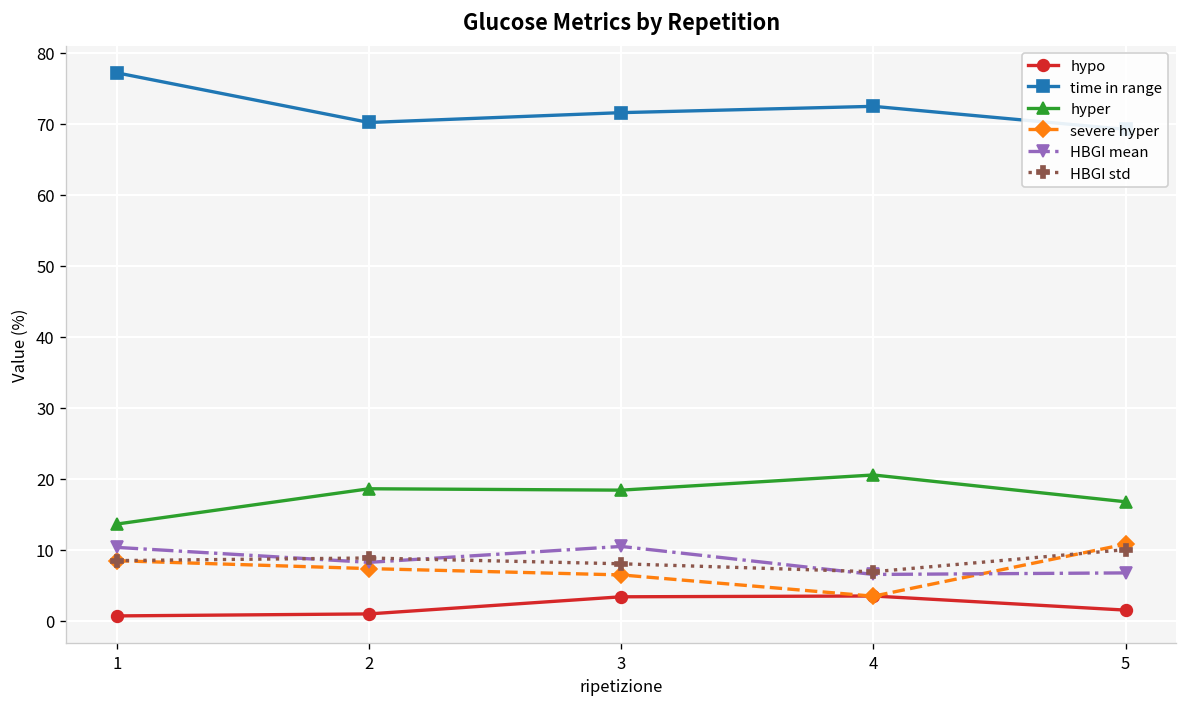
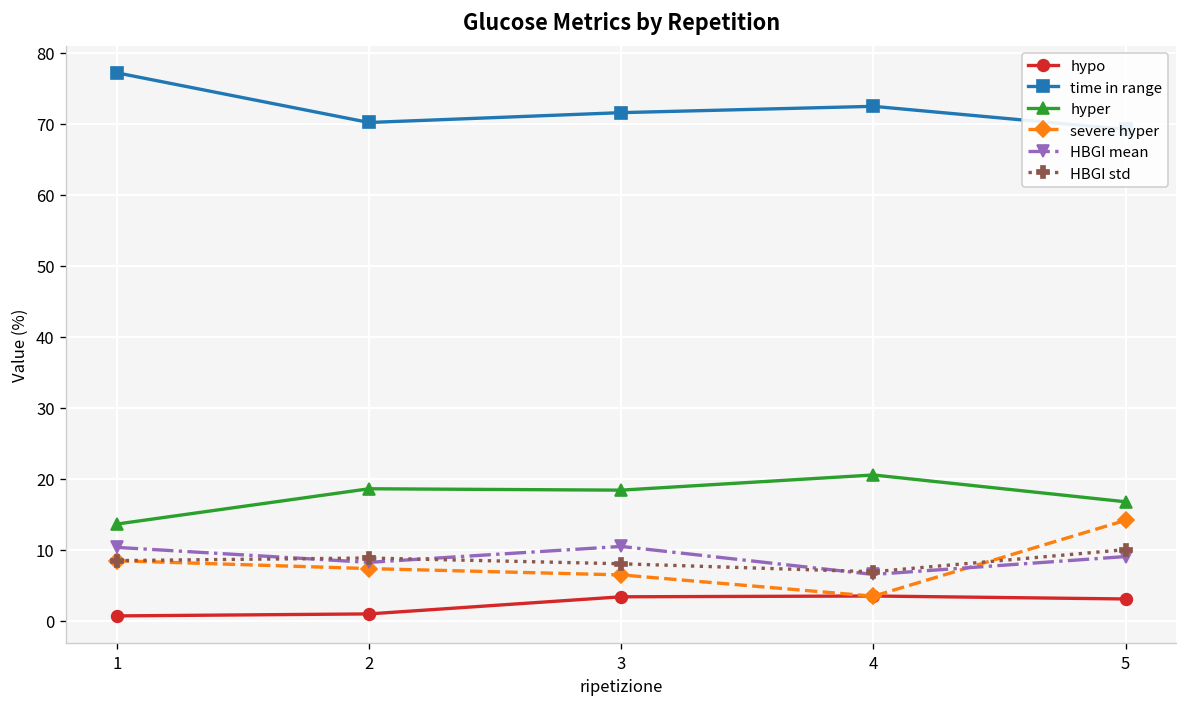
  {
    "hypo": {
      "1": 1,
      "2": 1,
      "3": 3,
-     "5": 2
+     "5": 3
    },
    "time in range": {
      "1": 77,
      "2": 70,
      "3": 72,
      "4": 72
    },
    "hyper": {
      "1": 14,
      "2": 19,
      "3": 18,
      "4": 21,
      "5": 17
    },
    "severe hyper": {
      "2": 7,
      "3": 6,
-     "5": 11
+     "5": 14
    },
    "HBGI mean": {
      "1": 10,
      "2": 8,
      "3": 10,
-     "5": 7
+     "5": 9
    },
    "HBGI std": {
      "2": 9,
      "3": 8,
      "5": 10
    }
  }
